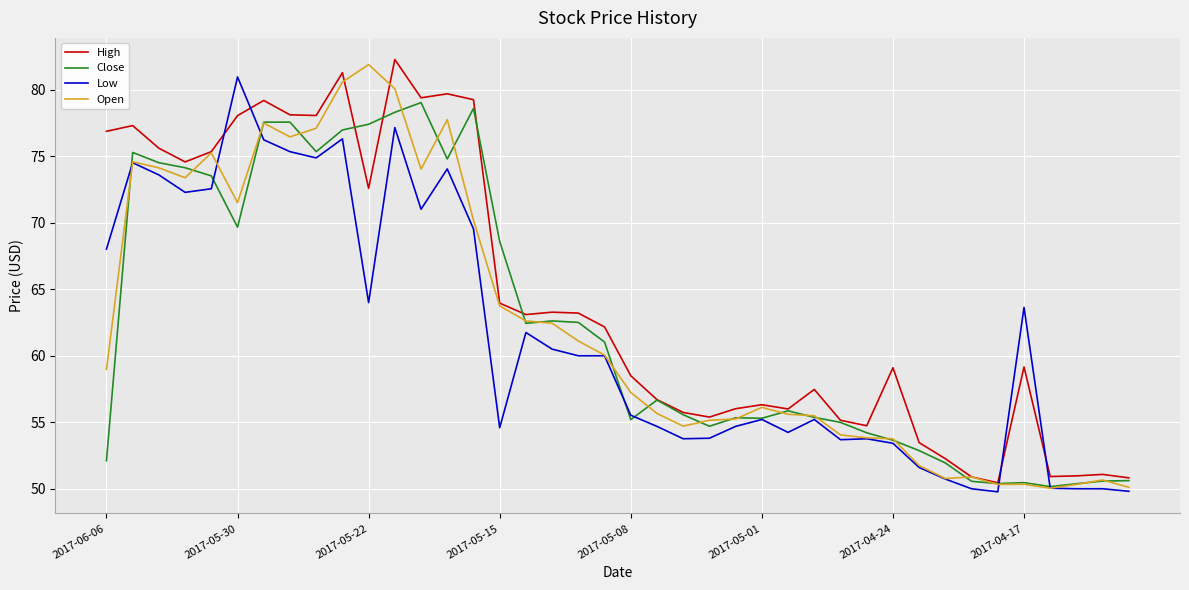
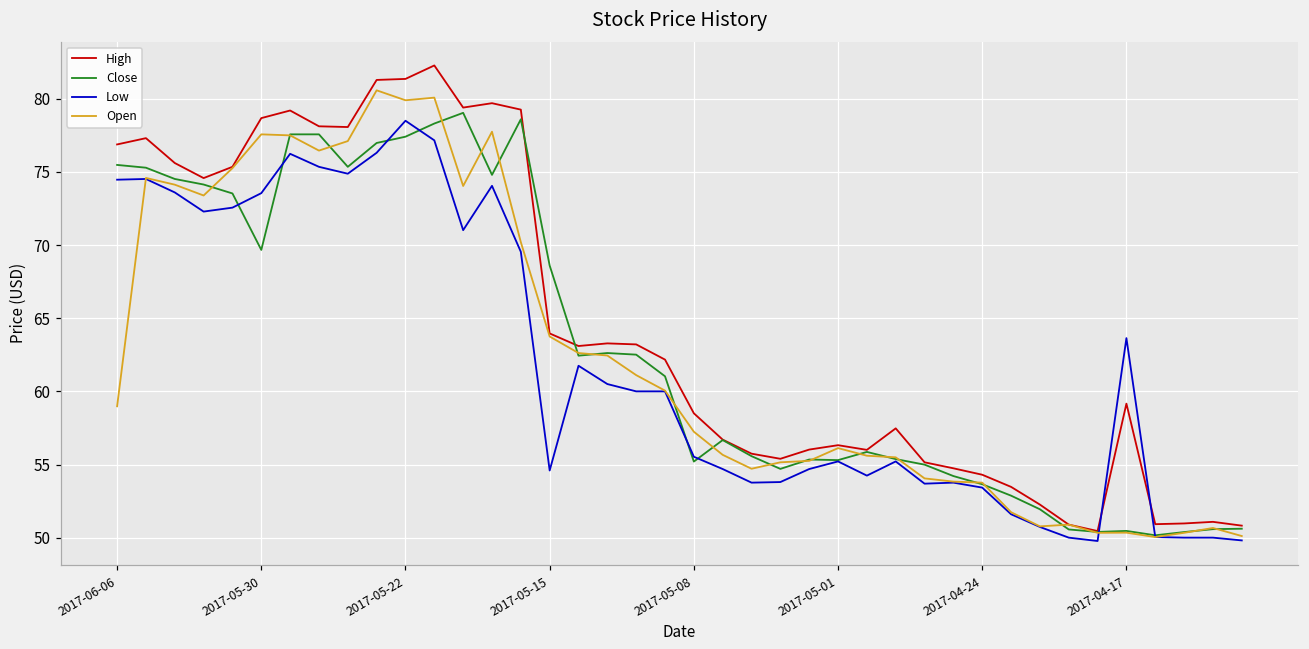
  {
    "High": {
      "2017-06-06": 76.9,
-     "2017-05-30": 78.1,
-     "2017-05-22": 72.6,
+     "2017-05-30": 78.7,
+     "2017-05-22": 81.4,
      "2017-05-15": 64.0,
      "2017-05-08": 58.5,
      "2017-05-01": 56.3,
-     "2017-04-24": 59.1,
+     "2017-04-24": 54.3,
      "2017-04-17": 59.2
    },
    "Close": {
-     "2017-06-06": 52.1,
+     "2017-06-06": 75.5,
      "2017-05-30": 69.7,
      "2017-05-22": 77.4,
      "2017-05-15": 68.6,
      "2017-05-08": 55.2
    },
    "Low": {
-     "2017-06-06": 68.0,
-     "2017-05-30": 81.0,
-     "2017-05-22": 64.0,
+     "2017-06-06": 74.5,
+     "2017-05-30": 73.6,
+     "2017-05-22": 78.5,
      "2017-05-15": 54.6,
      "2017-05-08": 55.5,
      "2017-04-24": 53.4,
      "2017-04-17": 63.6
    },
    "Open": {
      "2017-06-06": 59.0,
-     "2017-05-30": 71.5,
-     "2017-05-22": 81.9,
+     "2017-05-30": 77.6,
+     "2017-05-22": 79.9,
      "2017-05-15": 63.8,
      "2017-05-08": 57.2,
      "2017-05-01": 56.1
    }
  }
